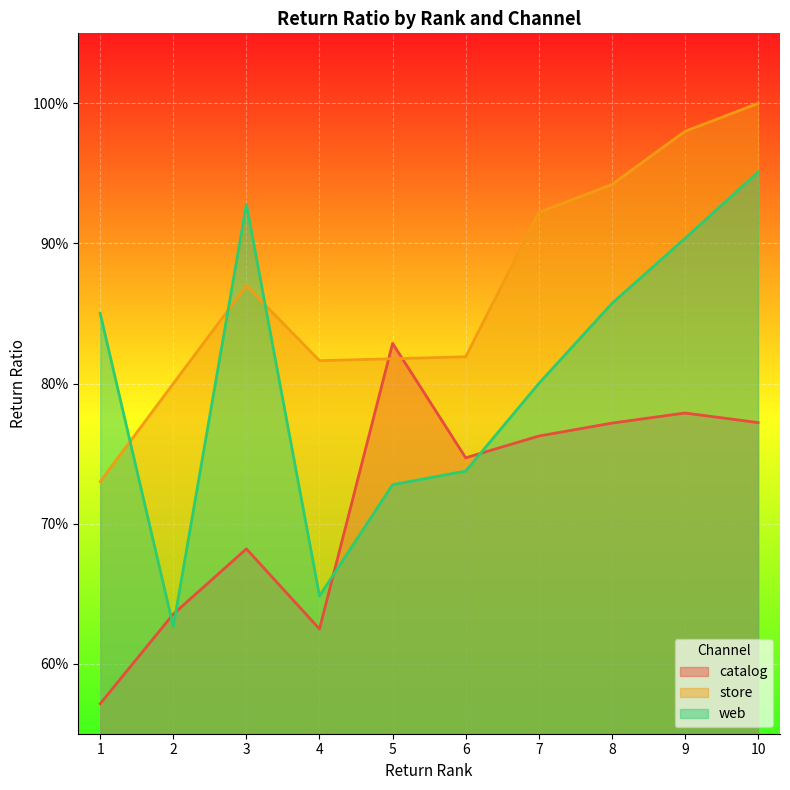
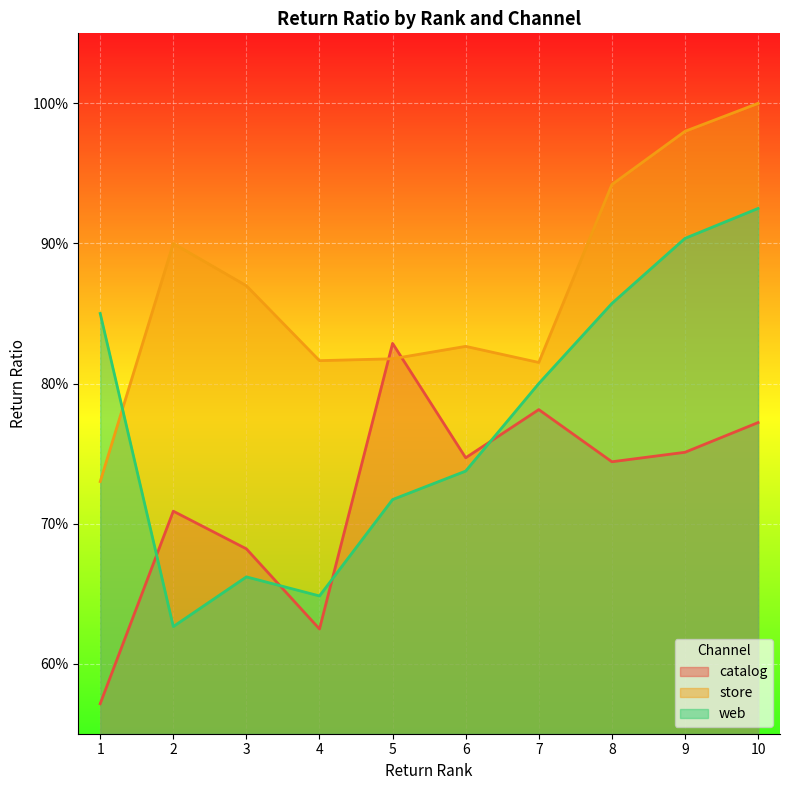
  {
    "catalog": {
      "1": "57.1%",
-     "2": "63.5%",
+     "2": "70.9%",
      "3": "68.2%",
      "4": "62.5%",
      "5": "82.9%",
      "6": "74.7%",
-     "7": "76.3%",
-     "8": "77.2%",
-     "9": "77.9%",
+     "7": "78.1%",
+     "8": "74.4%",
+     "9": "75.1%",
      "10": "77.2%"
    },
    "store": {
      "1": "73.0%",
-     "2": "80.0%",
+     "2": "90.0%",
      "3": "87.0%",
      "4": "81.6%",
      "5": "81.8%",
-     "6": "81.9%",
-     "7": "92.2%",
+     "6": "82.7%",
+     "7": "81.5%",
      "8": "94.2%",
      "9": "98.0%",
      "10": "100.0%"
    },
    "web": {
      "1": "85.0%",
      "2": "62.7%",
-     "3": "92.8%",
+     "3": "66.2%",
      "4": "64.8%",
-     "5": "72.8%",
+     "5": "71.7%",
      "6": "73.8%",
      "7": "80.0%",
      "8": "85.7%",
      "9": "90.4%",
-     "10": "95.1%"
+     "10": "92.5%"
    }
  }
